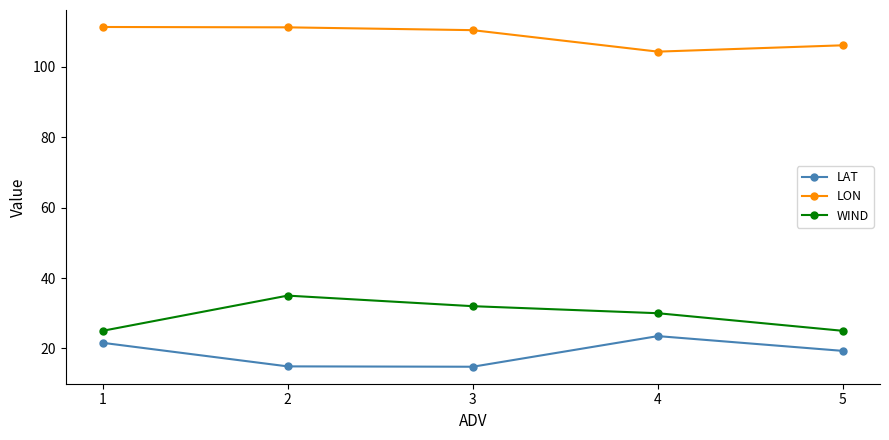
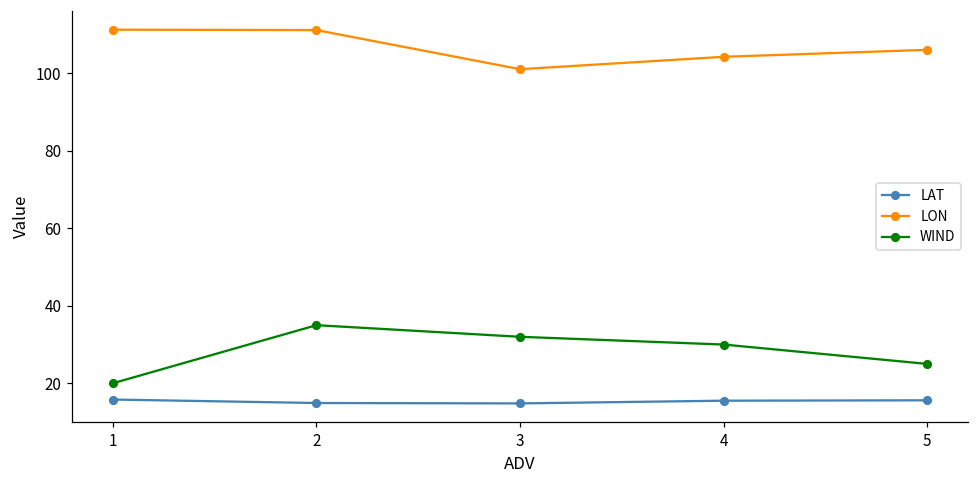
  {
    "LAT": {
-     "1": 22,
+     "1": 16,
      "2": 15,
      "3": 15,
-     "4": 24,
-     "5": 19
+     "4": 16,
+     "5": 16
    },
    "LON": {
      "1": 111,
      "2": 111,
-     "3": 110,
+     "3": 101,
      "4": 104,
      "5": 106
    },
    "WIND": {
-     "1": 25,
+     "1": 20,
      "2": 35,
      "3": 32,
      "4": 30,
      "5": 25
    }
  }
